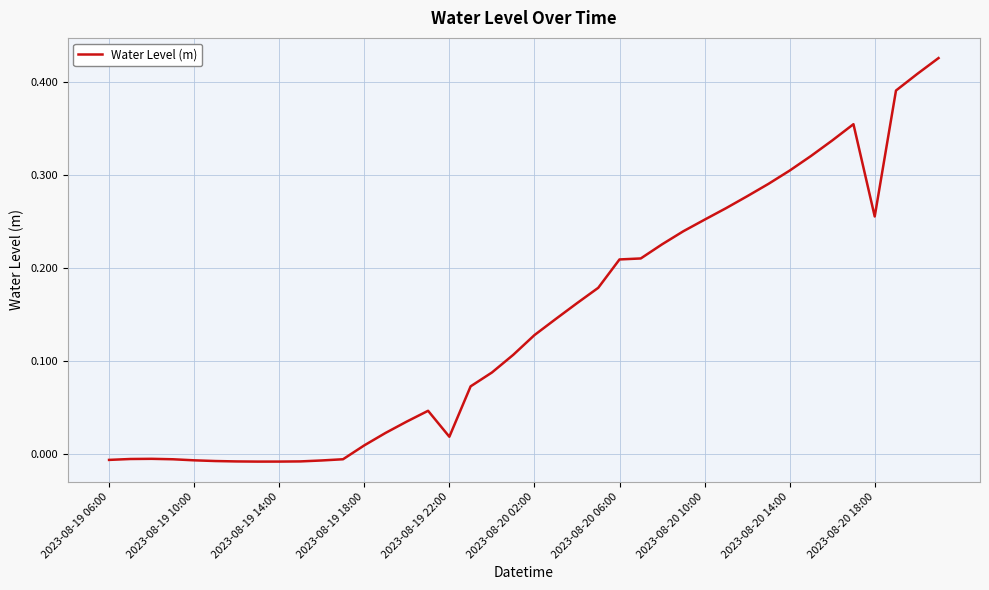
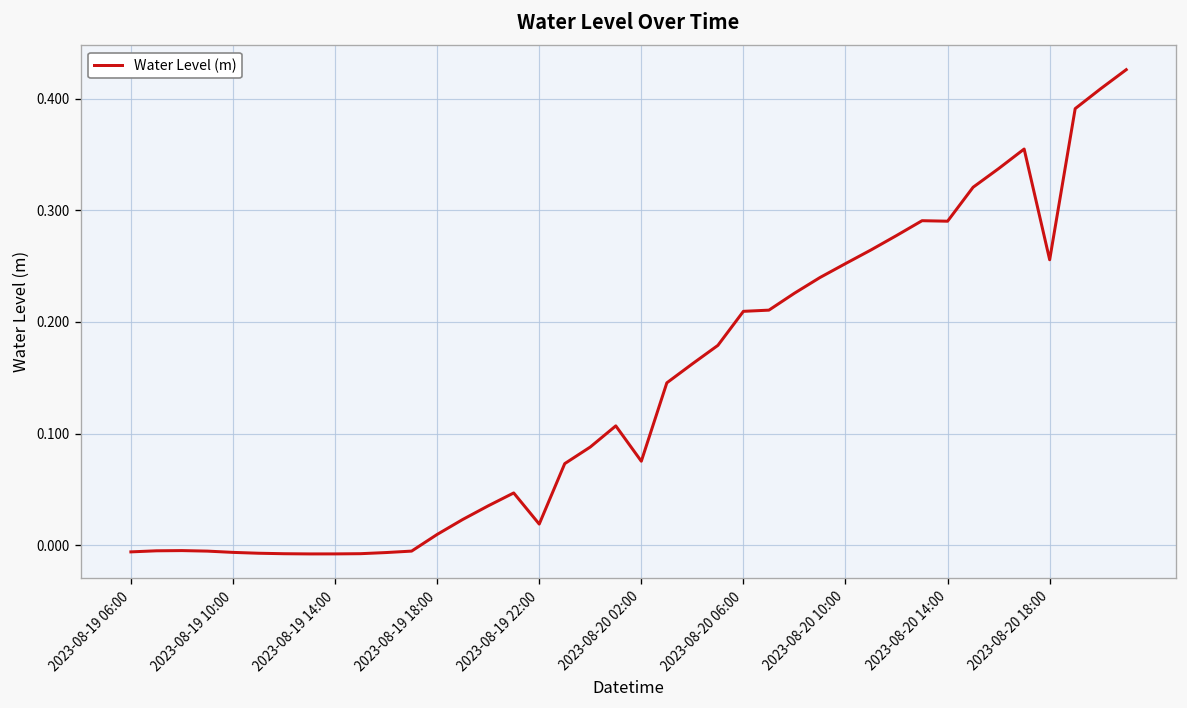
  {
    "2023-08-19 06:00": -0.01,
    "2023-08-19 10:00": -0.01,
    "2023-08-19 14:00": -0.01,
    "2023-08-19 18:00": 0.01,
    "2023-08-19 22:00": 0.02,
-   "2023-08-20 02:00": 0.13,
+   "2023-08-20 02:00": 0.08,
    "2023-08-20 06:00": 0.21,
    "2023-08-20 10:00": 0.25,
-   "2023-08-20 14:00": 0.31,
+   "2023-08-20 14:00": 0.29,
    "2023-08-20 18:00": 0.26
  }
